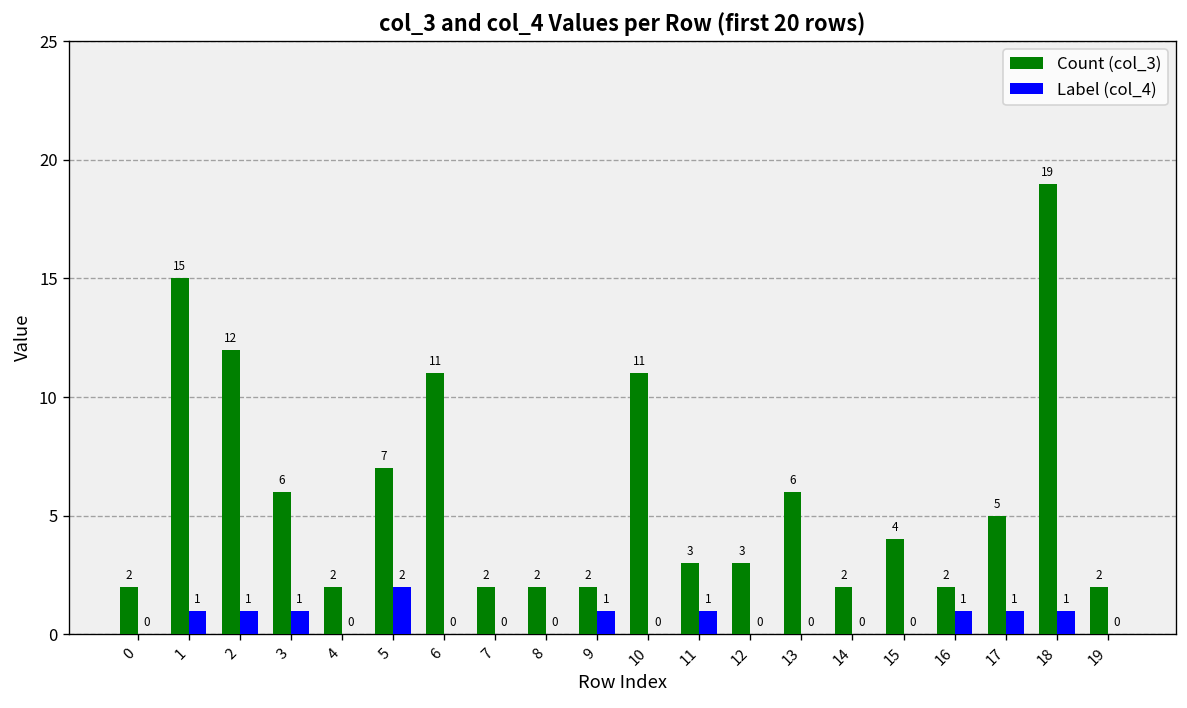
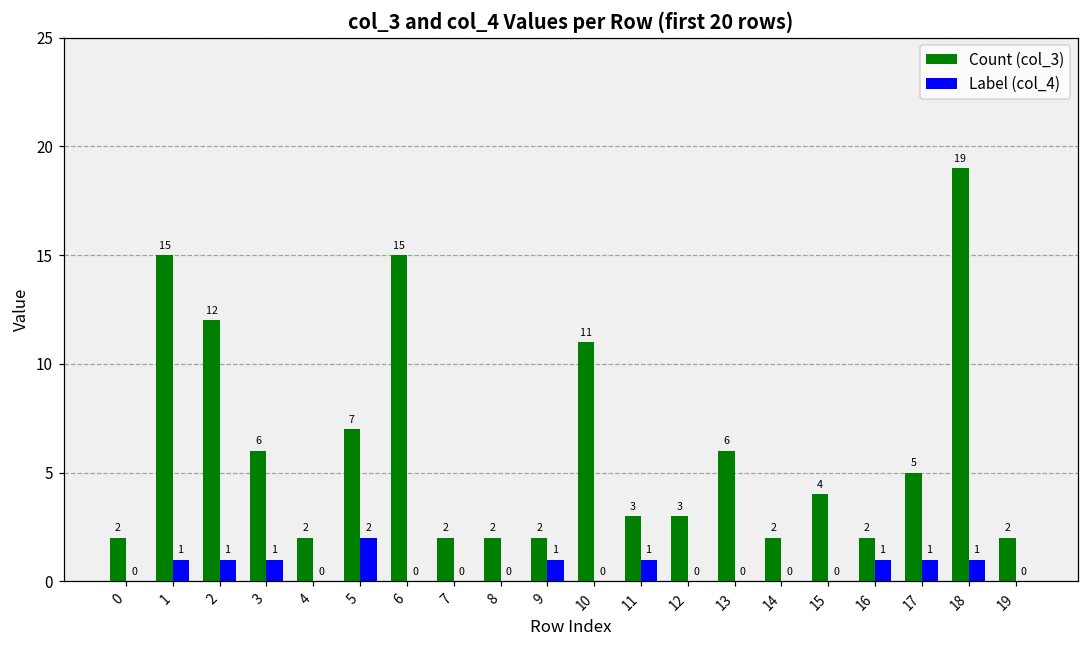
  {
    "Count (col_3)": {
      "0": 2,
      "1": 15,
      "2": 12,
      "3": 6,
      "4": 2,
      "5": 7,
-     "6": 11,
+     "6": 15,
      "7": 2,
      "8": 2,
      "9": 2,
      "10": 11,
      "11": 3,
      "12": 3,
      "13": 6,
      "14": 2,
      "15": 4,
      "16": 2,
      "17": 5,
      "18": 19,
      "19": 2
    },
    "Label (col_4)": {
      "0": 0,
      "1": 1,
      "2": 1,
      "3": 1,
      "4": 0,
      "5": 2,
      "6": 0,
      "7": 0,
      "8": 0,
      "9": 1,
      "10": 0,
      "11": 1,
      "12": 0,
      "13": 0,
      "14": 0,
      "15": 0,
      "16": 1,
      "17": 1,
      "18": 1,
      "19": 0
    }
  }
